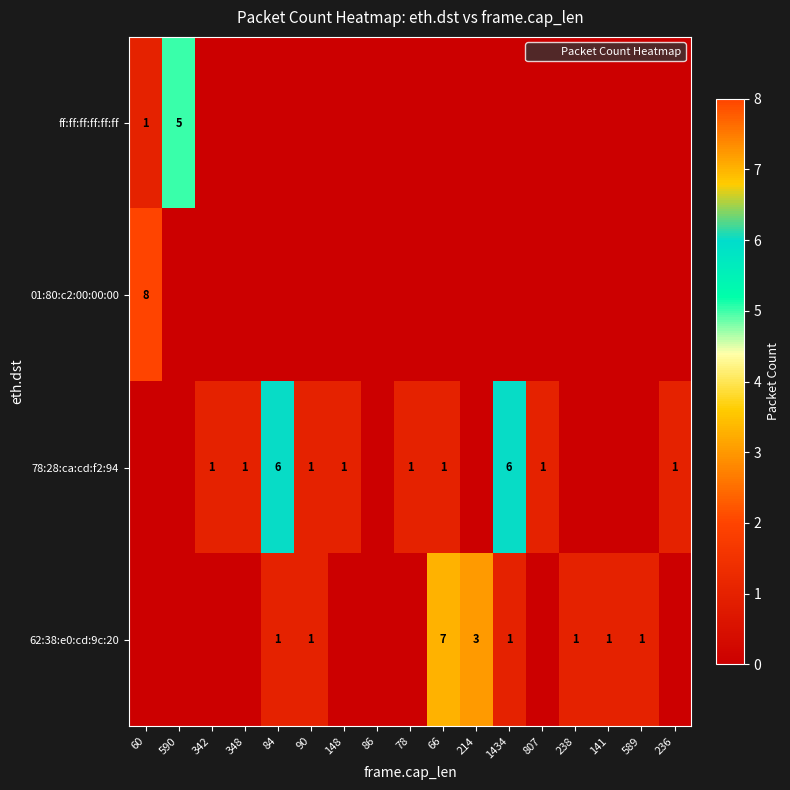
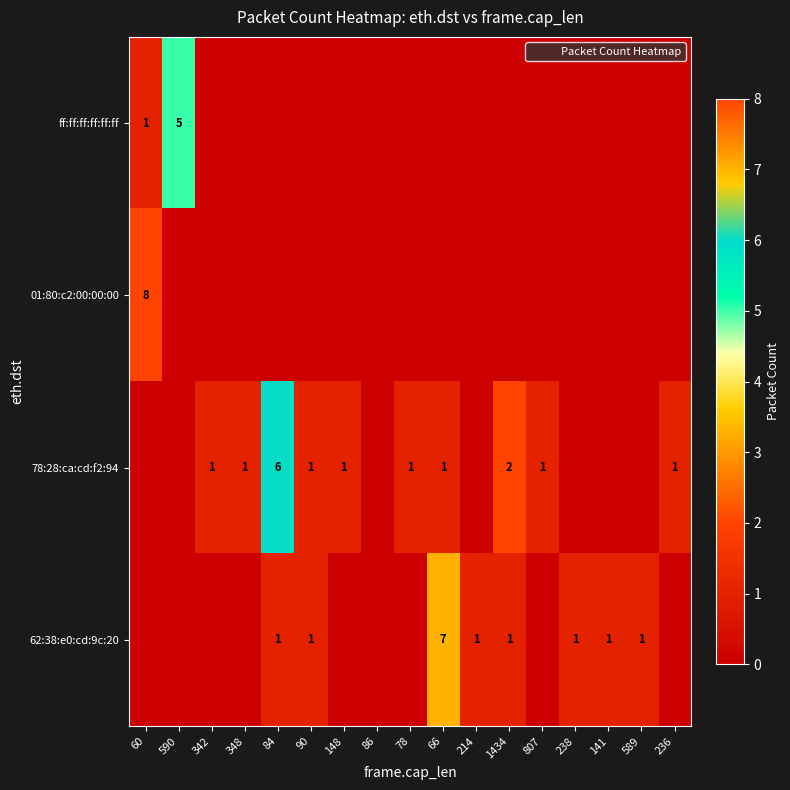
  {
    "ff:ff:ff:ff:ff:ff": {
      "60": 1,
      "590": 5
    },
    "01:80:c2:00:00:00": {
      "60": 8
    },
    "78:28:ca:cd:f2:94": {
      "342": 1,
      "348": 1,
      "84": 6,
      "90": 1,
      "148": 1,
      "78": 1,
      "66": 1,
-     "1434": 6,
+     "1434": 2,
      "807": 1,
      "236": 1
    },
    "62:38:e0:cd:9c:20": {
      "84": 1,
      "90": 1,
      "66": 7,
-     "214": 3,
+     "214": 1,
      "1434": 1,
      "238": 1,
      "141": 1,
      "589": 1
    }
  }
